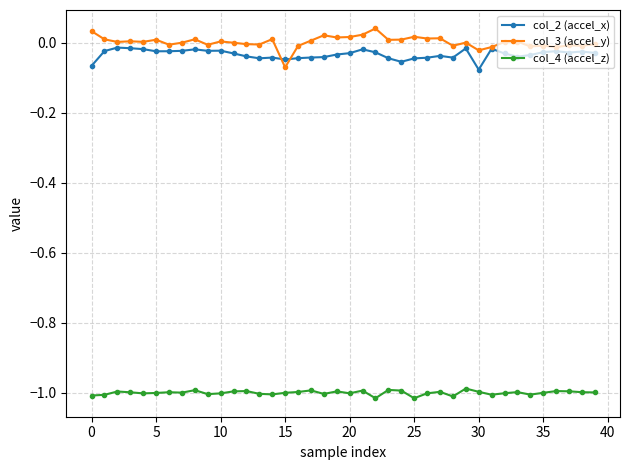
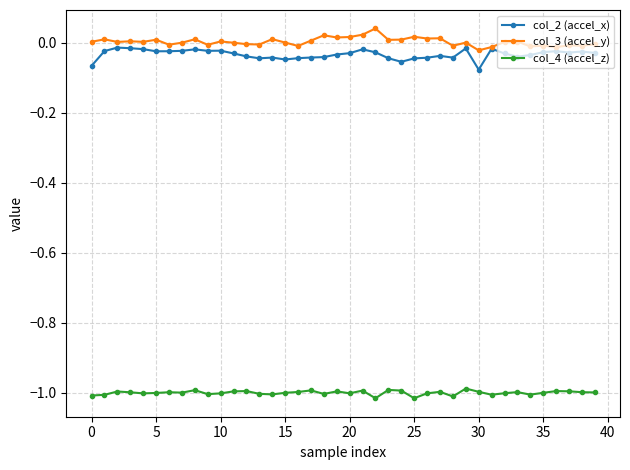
  {
    "col_2 (accel_x)": {
      "0": -0.07,
      "5": -0.03,
      "10": -0.02,
      "15": -0.05,
      "20": -0.03,
      "25": -0.05,
      "30": -0.08
    },
    "col_3 (accel_y)": {
-     "0": 0.03,
+     "0": 0.00,
      "5": 0.01,
      "10": 0.00,
-     "15": -0.07,
+     "15": 0.00,
      "20": 0.02,
      "25": 0.02,
      "30": -0.02
    },
    "col_4 (accel_z)": {
      "0": -1.01,
      "5": -1.00,
      "10": -1.00,
      "15": -1.00,
      "20": -1.00,
      "25": -1.01,
      "30": -1.00,
      "35": -1.00
    }
  }
